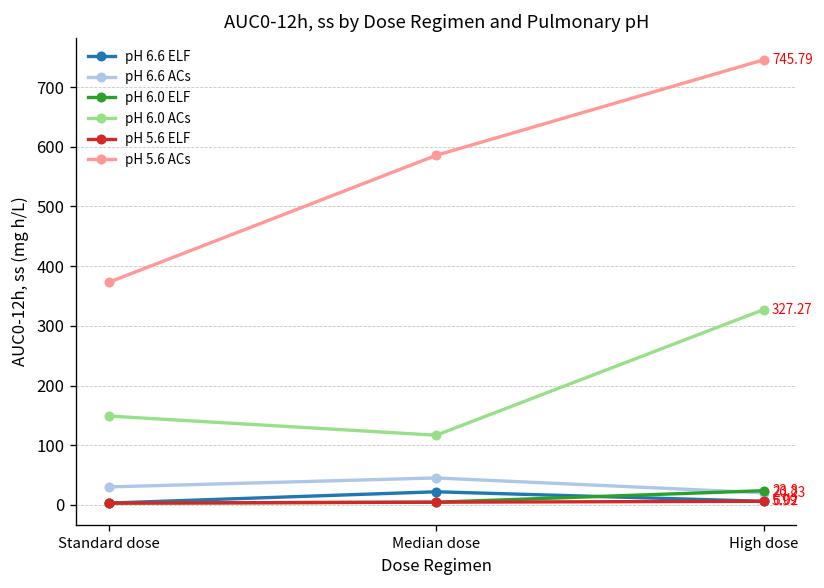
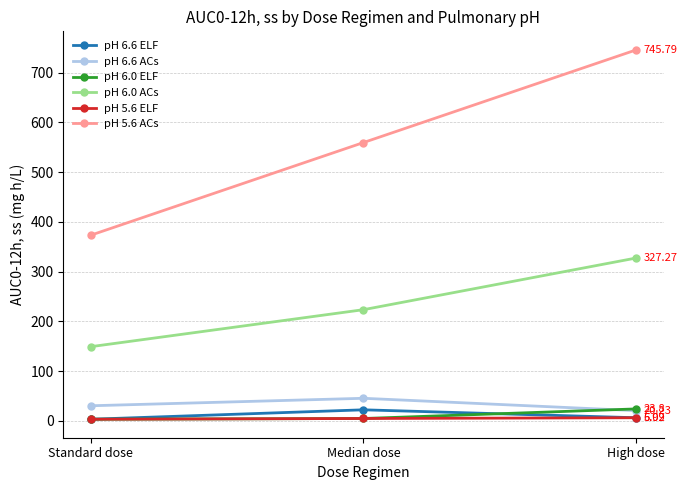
  {
    "pH 6.6 ELF": {
      "Median dose": 20
    },
    "pH 6.6 ACs": {
      "Standard dose": 30,
      "Median dose": 50
    },
    "pH 6.0 ACs": {
      "Standard dose": 150,
-     "Median dose": 120
+     "Median dose": 220
    },
    "pH 5.6 ACs": {
      "Standard dose": 370,
-     "Median dose": 590
+     "Median dose": 560
    }
  }
